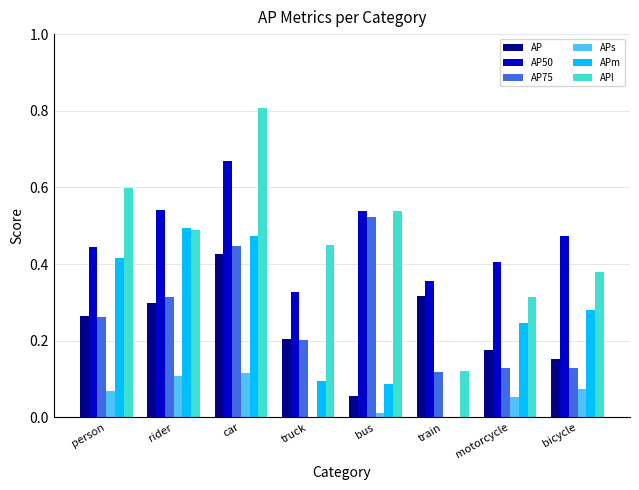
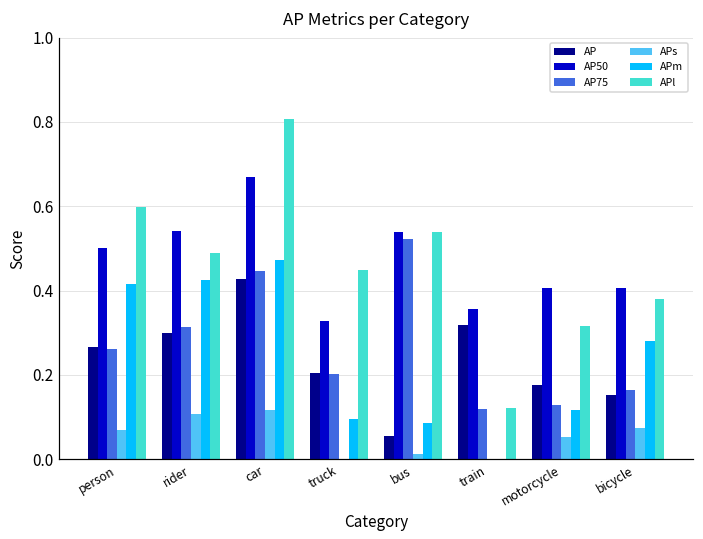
  {
    "AP": {
      "person": 0.27,
      "rider": 0.30,
      "car": 0.43,
      "truck": 0.21,
      "bus": 0.05,
      "train": 0.32,
      "motorcycle": 0.18,
      "bicycle": 0.15
    },
    "AP50": {
-     "person": 0.44,
+     "person": 0.50,
      "rider": 0.54,
      "car": 0.67,
      "truck": 0.33,
      "bus": 0.54,
      "train": 0.36,
      "motorcycle": 0.41,
-     "bicycle": 0.47
+     "bicycle": 0.41
    },
    "AP75": {
      "person": 0.26,
      "rider": 0.31,
      "car": 0.45,
      "truck": 0.20,
      "bus": 0.52,
      "train": 0.12,
      "motorcycle": 0.13,
-     "bicycle": 0.13
+     "bicycle": 0.16
    },
    "APm": {
      "person": 0.42,
-     "rider": 0.49,
+     "rider": 0.42,
      "car": 0.47,
      "truck": 0.10,
      "bus": 0.09,
      "train": 0.00,
-     "motorcycle": 0.25,
+     "motorcycle": 0.12,
      "bicycle": 0.28
    }
  }
